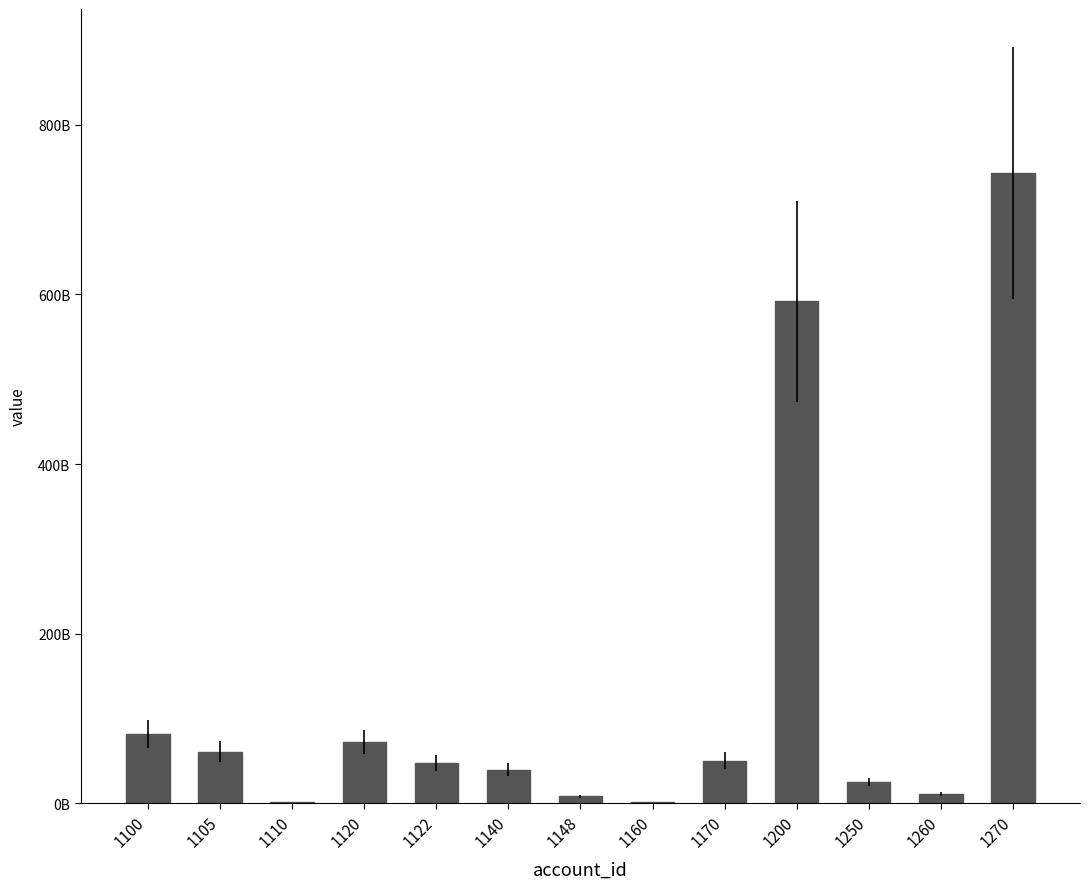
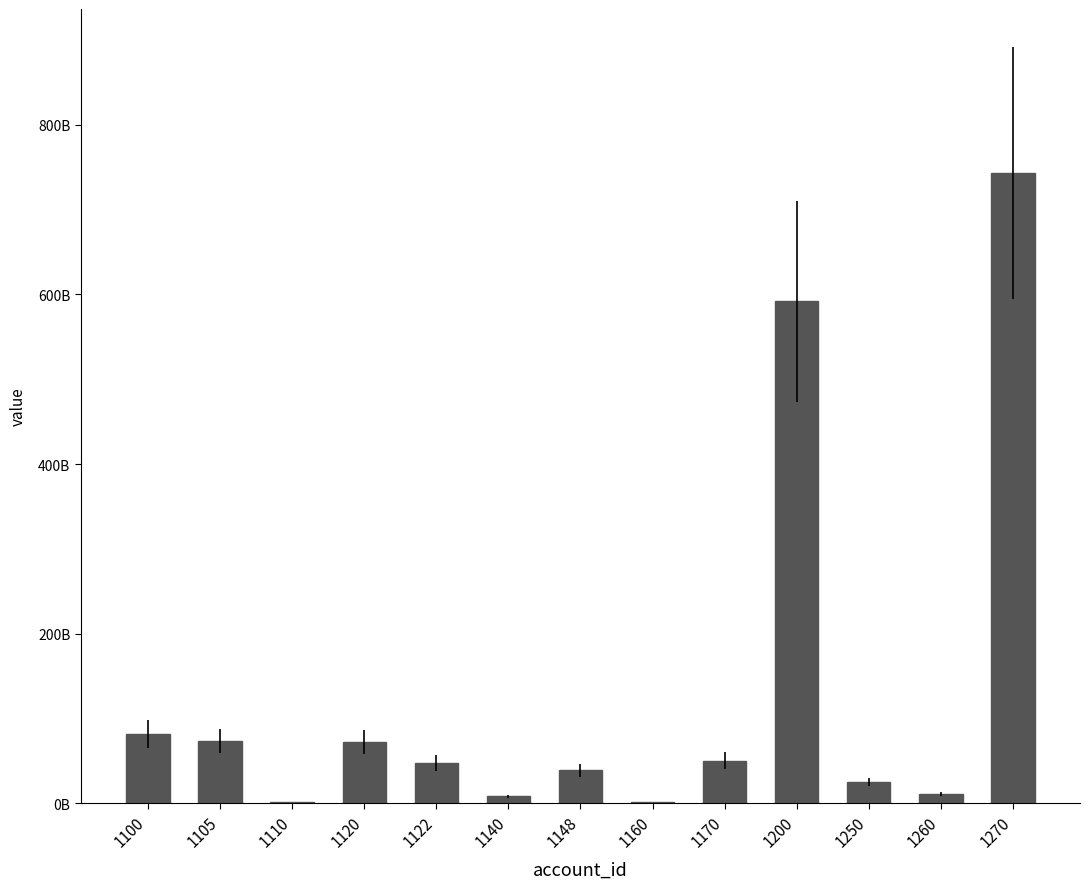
  {
    "1100": 80000000000,
-   "1105": 60000000000,
+   "1105": 70000000000,
    "1120": 70000000000,
    "1122": 50000000000,
-   "1140": 40000000000,
-   "1148": 10000000000,
+   "1140": 10000000000,
+   "1148": 40000000000,
    "1170": 50000000000,
    "1200": 590000000000,
    "1250": 30000000000,
    "1260": 10000000000,
    "1270": 740000000000
  }
